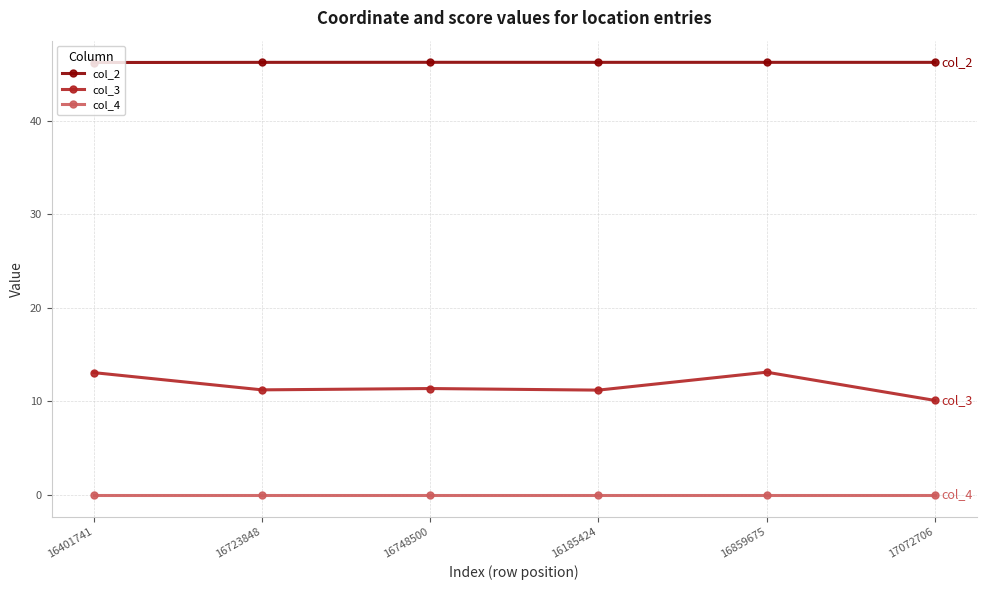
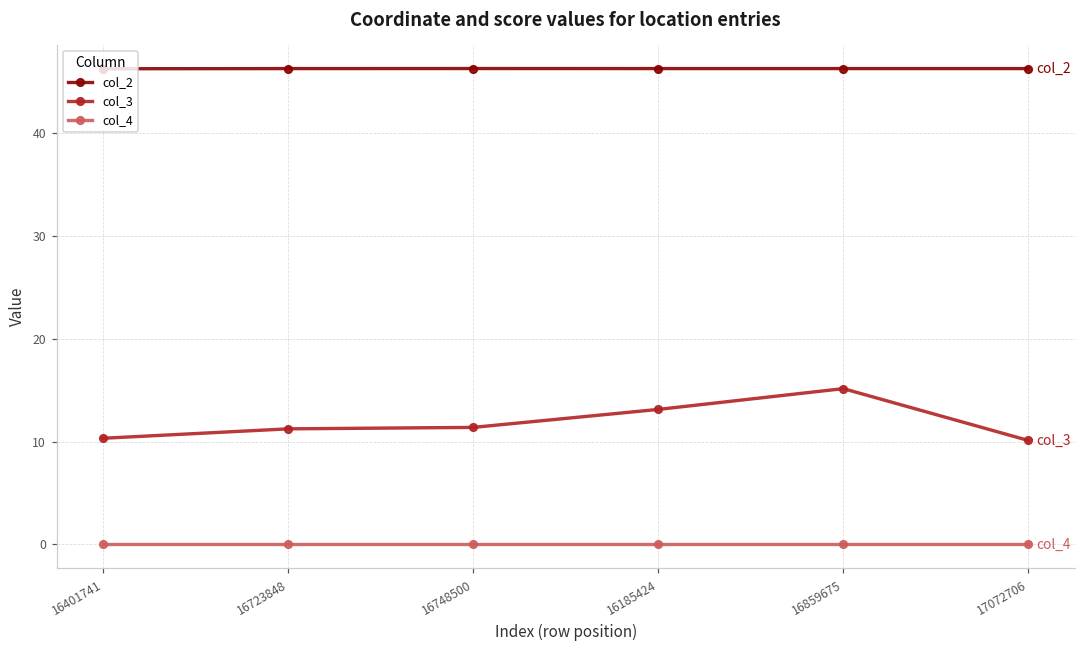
  {
    "col_2": {
      "16723848": 46,
      "16748500": 46,
      "16185424": 46,
      "16859675": 46
    },
    "col_3": {
-     "16401741": 13,
+     "16401741": 10,
      "16723848": 11,
      "16748500": 11,
-     "16185424": 11,
-     "16859675": 13
+     "16185424": 13,
+     "16859675": 15
    },
    "col_4": {
      "16401741": 0,
      "16723848": 0,
      "16748500": 0,
      "16185424": 0,
      "16859675": 0
    }
  }
